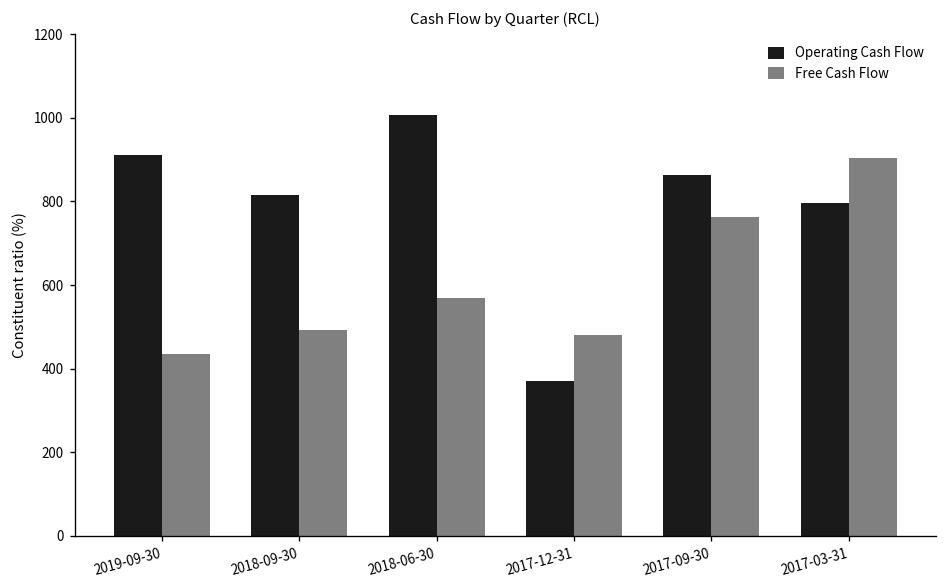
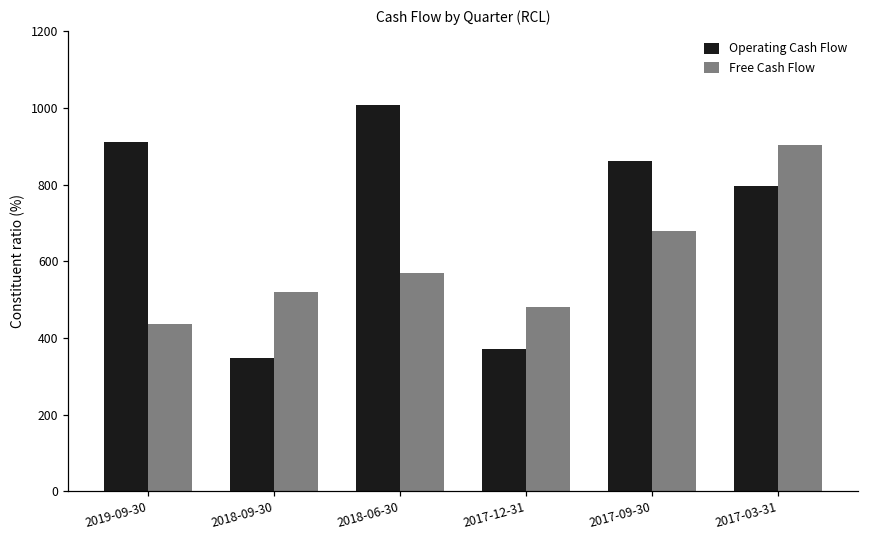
  {
    "Operating Cash Flow": {
      "2019-09-30": 910,
-     "2018-09-30": 820,
+     "2018-09-30": 350,
      "2018-06-30": 1010,
      "2017-12-31": 370,
      "2017-09-30": 860,
      "2017-03-31": 800
    },
    "Free Cash Flow": {
      "2019-09-30": 440,
-     "2018-09-30": 490,
+     "2018-09-30": 520,
      "2018-06-30": 570,
      "2017-12-31": 480,
-     "2017-09-30": 760,
+     "2017-09-30": 680,
      "2017-03-31": 900
    }
  }
